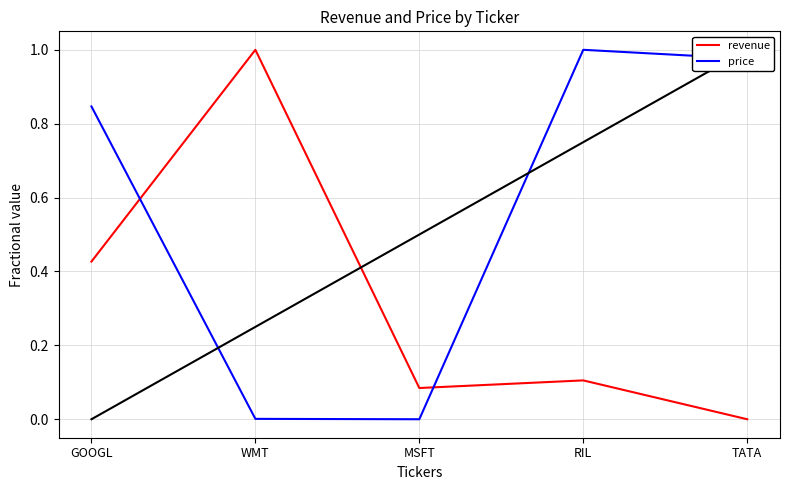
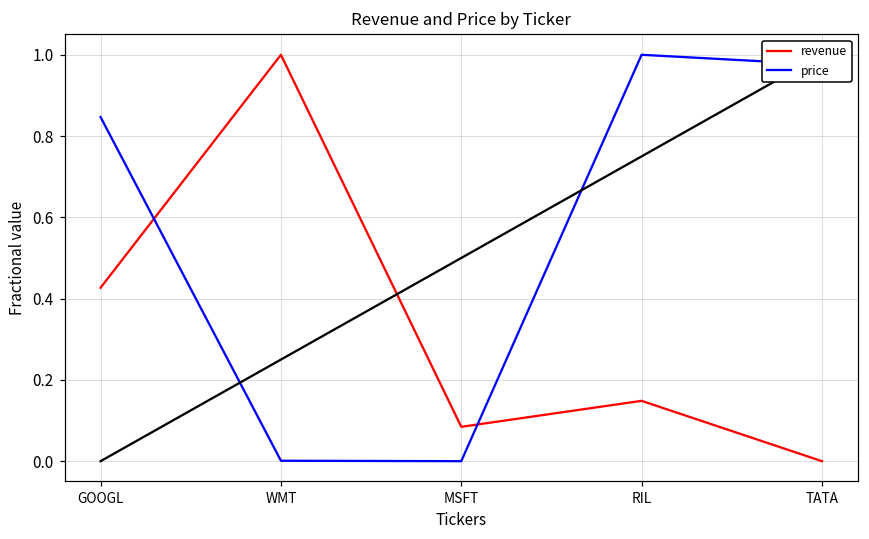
  {
    "revenue": {
      "GOOGL": 0.43,
      "WMT": 1.00,
      "MSFT": 0.08,
-     "RIL": 0.11,
+     "RIL": 0.15,
      "TATA": 0.00
    },
    "price": {
      "GOOGL": 0.85,
      "WMT": 0.00,
      "MSFT": 0.00,
      "RIL": 1.00
    }
  }
